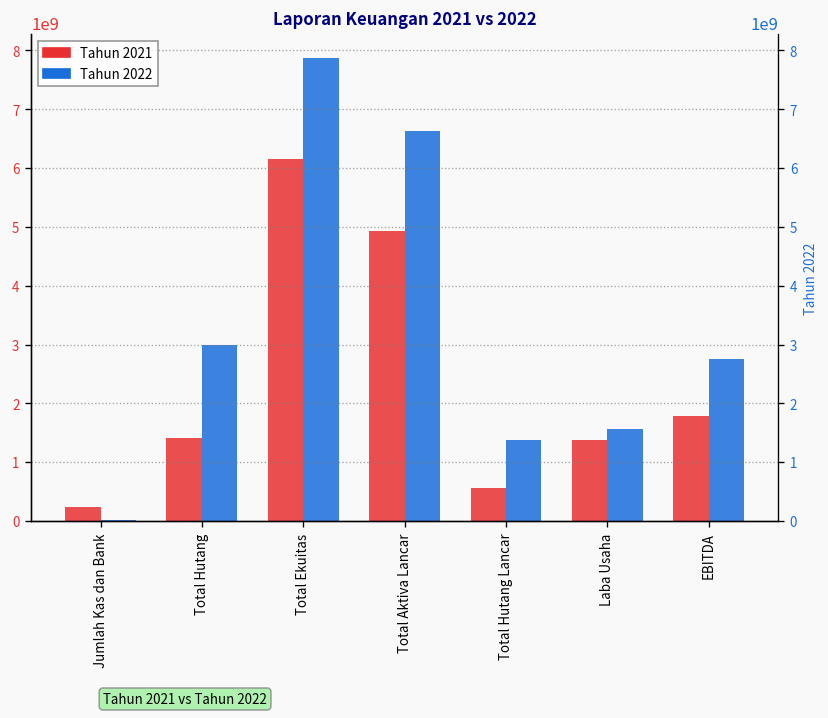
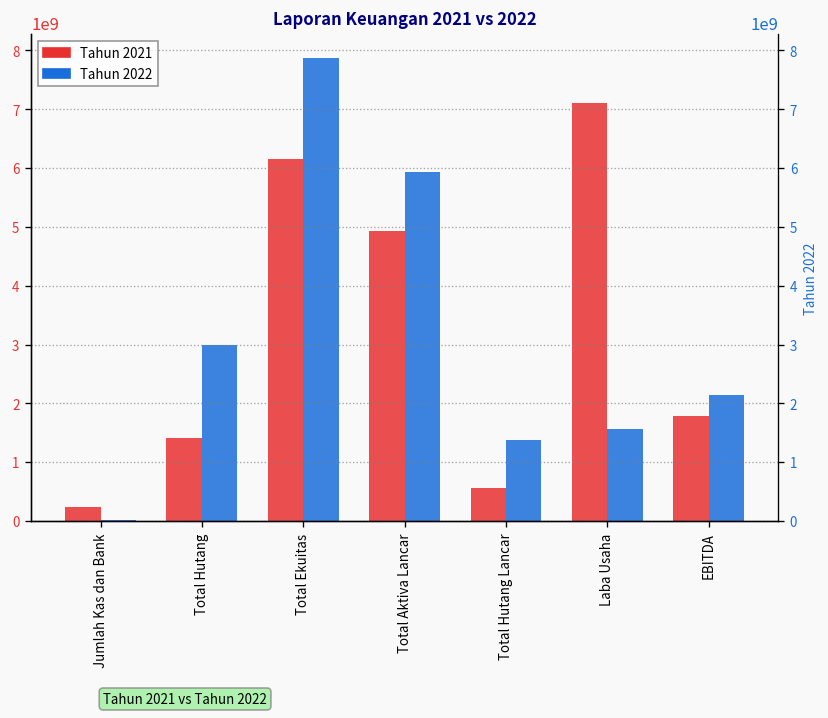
  {
    "Tahun 2021": {
      "Jumlah Kas dan Bank": 200000000,
      "Total Hutang": 1400000000,
      "Total Ekuitas": 6100000000,
      "Total Aktiva Lancar": 4900000000,
      "Total Hutang Lancar": 600000000,
-     "Laba Usaha": 1400000000,
+     "Laba Usaha": 7100000000,
      "EBITDA": 1800000000
    },
    "Tahun 2022": {
      "Total Hutang": 3000000000,
      "Total Ekuitas": 7900000000,
-     "Total Aktiva Lancar": 6600000000,
+     "Total Aktiva Lancar": 5900000000,
      "Total Hutang Lancar": 1400000000,
      "Laba Usaha": 1600000000,
-     "EBITDA": 2800000000
+     "EBITDA": 2100000000
    }
  }
